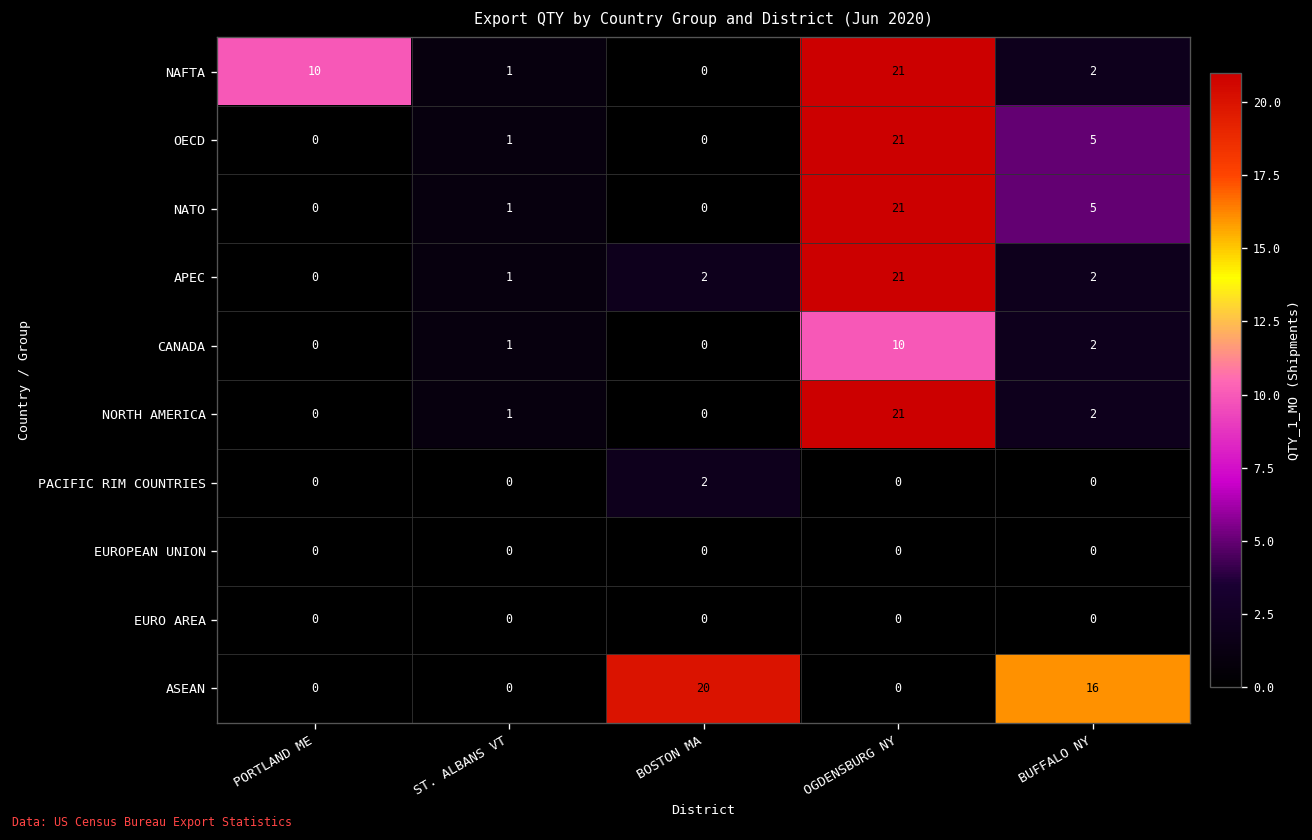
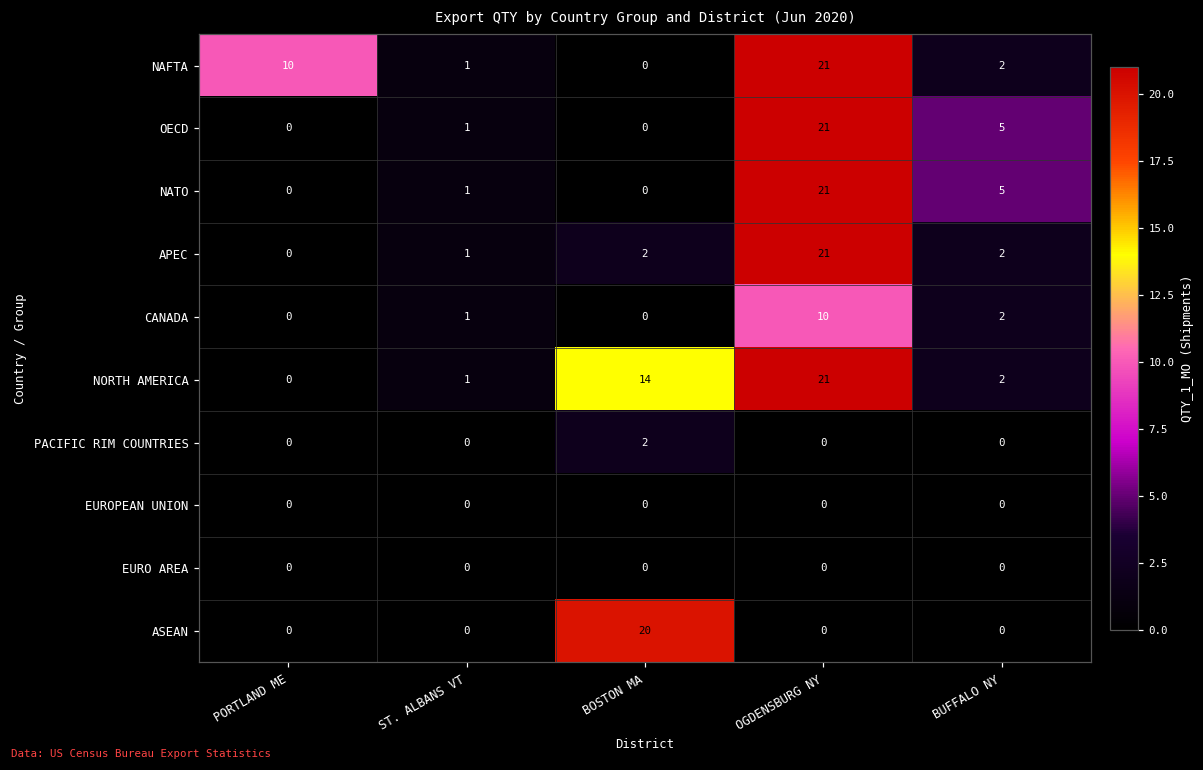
  {
    "NAFTA": {
      "PORTLAND ME": 10,
      "ST. ALBANS VT": 1,
      "BOSTON MA": 0,
      "OGDENSBURG NY": 21,
      "BUFFALO NY": 2
    },
    "OECD": {
      "PORTLAND ME": 0,
      "ST. ALBANS VT": 1,
      "BOSTON MA": 0,
      "OGDENSBURG NY": 21,
      "BUFFALO NY": 5
    },
    "NATO": {
      "PORTLAND ME": 0,
      "ST. ALBANS VT": 1,
      "BOSTON MA": 0,
      "OGDENSBURG NY": 21,
      "BUFFALO NY": 5
    },
    "APEC": {
      "PORTLAND ME": 0,
      "ST. ALBANS VT": 1,
      "BOSTON MA": 2,
      "OGDENSBURG NY": 21,
      "BUFFALO NY": 2
    },
    "CANADA": {
      "PORTLAND ME": 0,
      "ST. ALBANS VT": 1,
      "BOSTON MA": 0,
      "OGDENSBURG NY": 10,
      "BUFFALO NY": 2
    },
    "NORTH AMERICA": {
      "PORTLAND ME": 0,
      "ST. ALBANS VT": 1,
-     "BOSTON MA": 0,
+     "BOSTON MA": 14,
      "OGDENSBURG NY": 21,
      "BUFFALO NY": 2
    },
    "PACIFIC RIM COUNTRIES": {
      "PORTLAND ME": 0,
      "ST. ALBANS VT": 0,
      "BOSTON MA": 2,
      "OGDENSBURG NY": 0,
      "BUFFALO NY": 0
    },
    "EUROPEAN UNION": {
      "PORTLAND ME": 0,
      "ST. ALBANS VT": 0,
      "BOSTON MA": 0,
      "OGDENSBURG NY": 0,
      "BUFFALO NY": 0
    },
    "EURO AREA": {
      "PORTLAND ME": 0,
      "ST. ALBANS VT": 0,
      "BOSTON MA": 0,
      "OGDENSBURG NY": 0,
      "BUFFALO NY": 0
    },
    "ASEAN": {
      "PORTLAND ME": 0,
      "ST. ALBANS VT": 0,
      "BOSTON MA": 20,
      "OGDENSBURG NY": 0,
-     "BUFFALO NY": 16
+     "BUFFALO NY": 0
    }
  }
